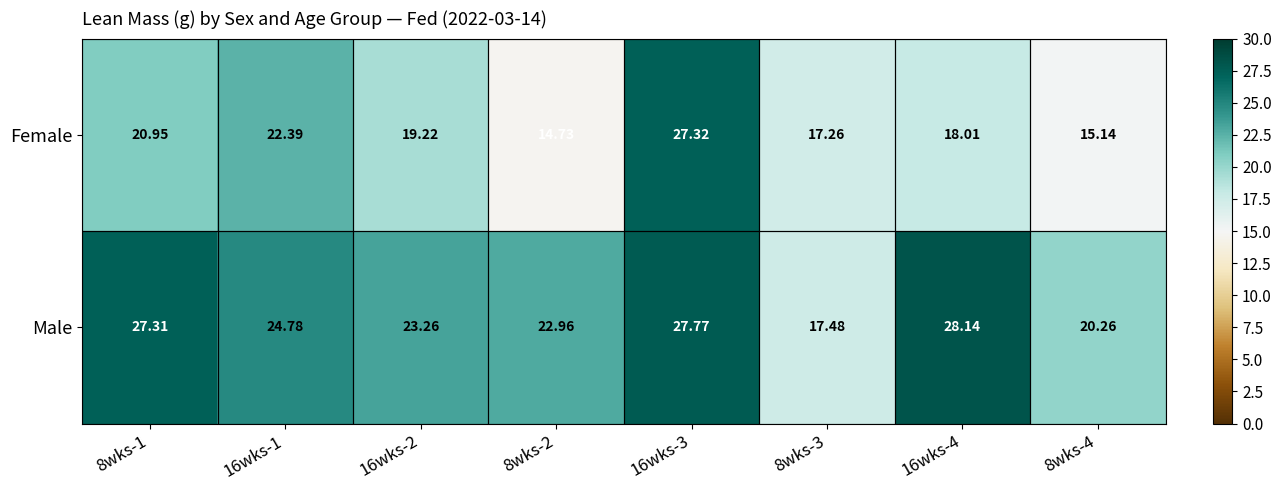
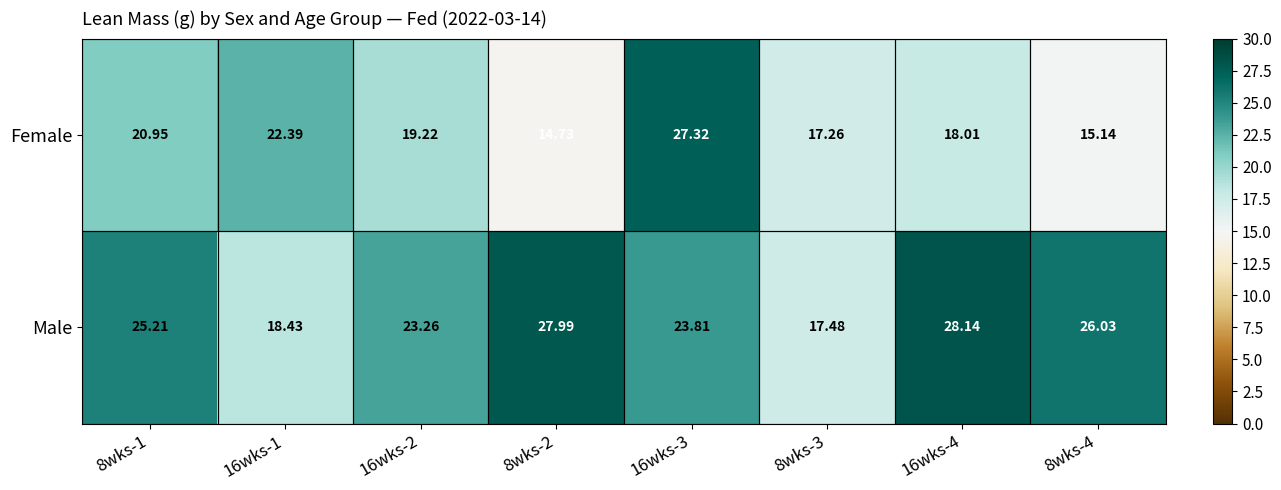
  {
    "Female": {
      "8wks-1": 20.95,
      "16wks-1": 22.39,
      "16wks-2": 19.22,
      "16wks-3": 27.32,
      "8wks-3": 17.26,
      "16wks-4": 18.01,
      "8wks-4": 15.14
    },
    "Male": {
-     "8wks-1": 27.31,
-     "16wks-1": 24.78,
+     "8wks-1": 25.21,
+     "16wks-1": 18.43,
      "16wks-2": 23.26,
-     "8wks-2": 22.96,
-     "16wks-3": 27.77,
+     "8wks-2": 27.99,
+     "16wks-3": 23.81,
      "8wks-3": 17.48,
      "16wks-4": 28.14,
-     "8wks-4": 20.26
+     "8wks-4": 26.03
    }
  }
